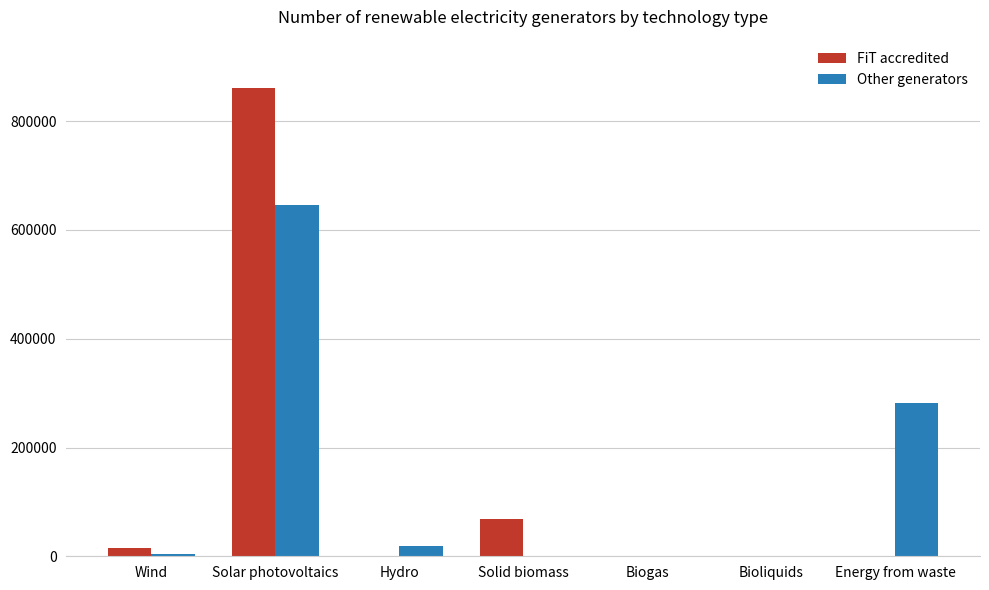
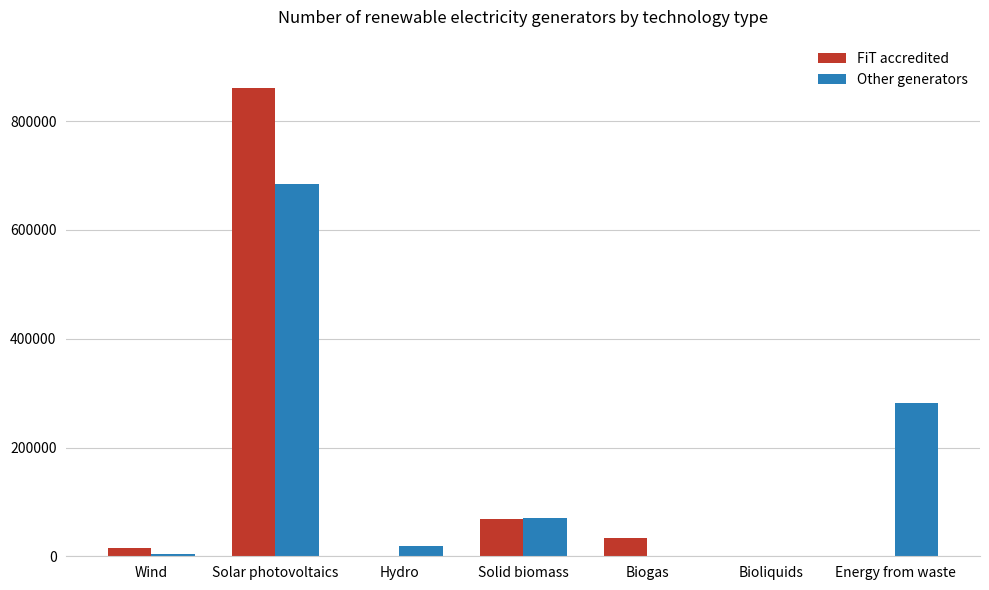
  {
    "FiT accredited": {
      "Wind": 20000,
      "Solar photovoltaics": 860000,
      "Solid biomass": 70000,
-     "Biogas": 0,
+     "Biogas": 30000,
      "Bioliquids": 0,
      "Energy from waste": 0
    },
    "Other generators": {
-     "Solar photovoltaics": 650000,
+     "Solar photovoltaics": 680000,
      "Hydro": 20000,
-     "Solid biomass": 0,
+     "Solid biomass": 70000,
      "Energy from waste": 280000
    }
  }
